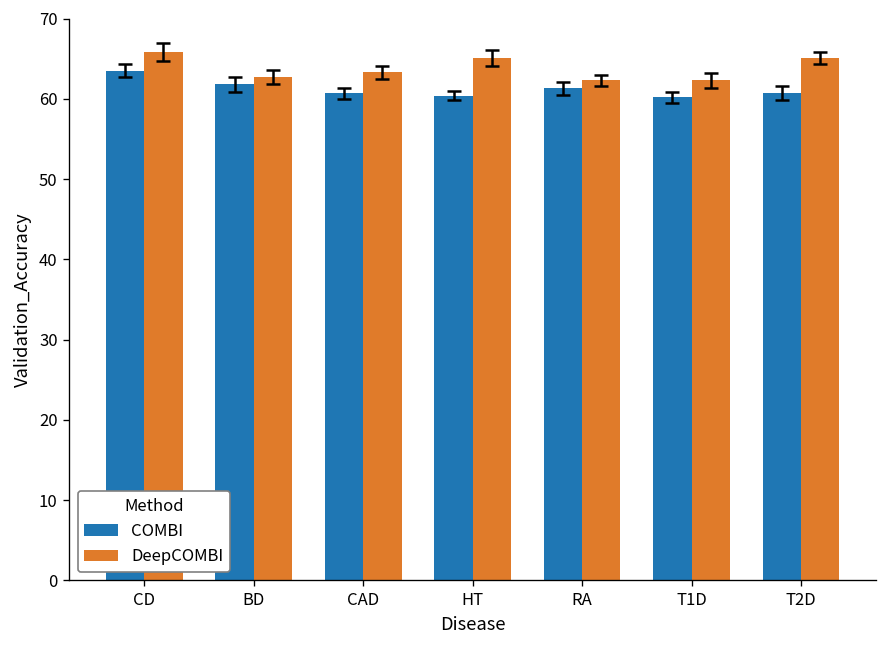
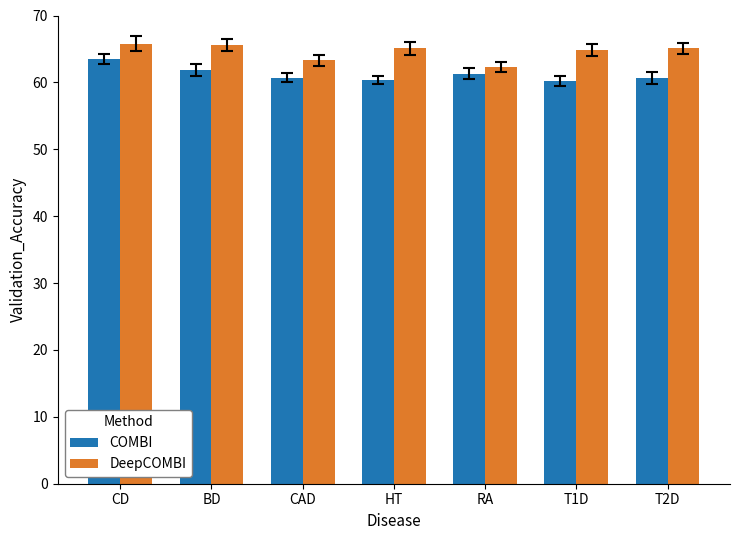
  {
    "DeepCOMBI": {
      "CD": 66,
-     "BD": 63,
+     "BD": 66,
      "CAD": 63,
      "HT": 65,
      "RA": 62,
-     "T1D": 62,
+     "T1D": 65,
      "T2D": 65
    }
  }
